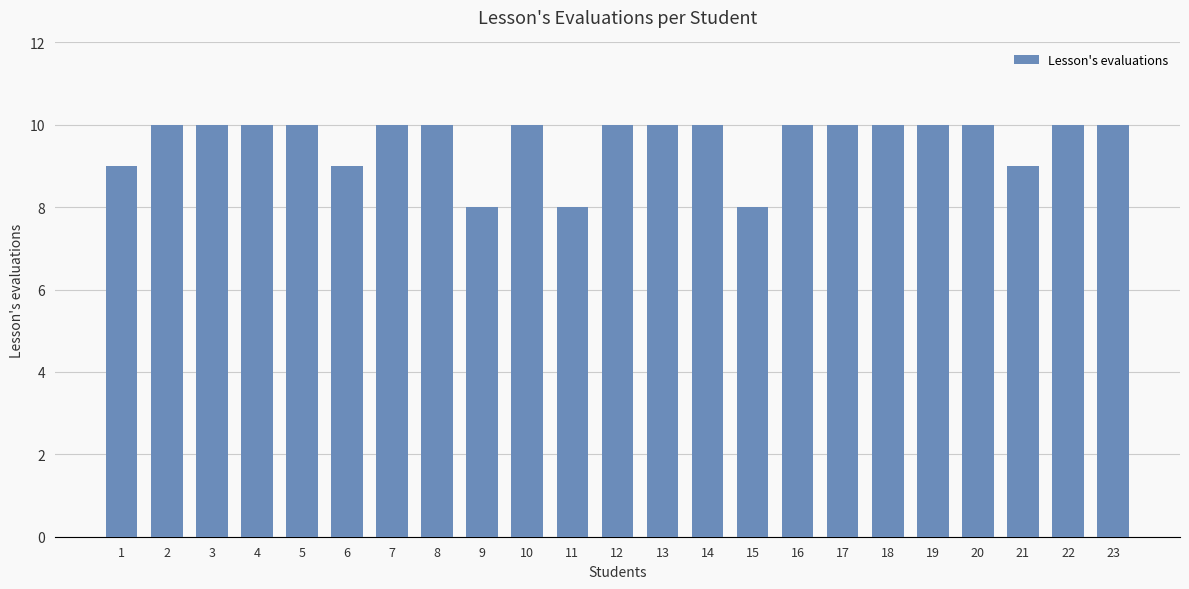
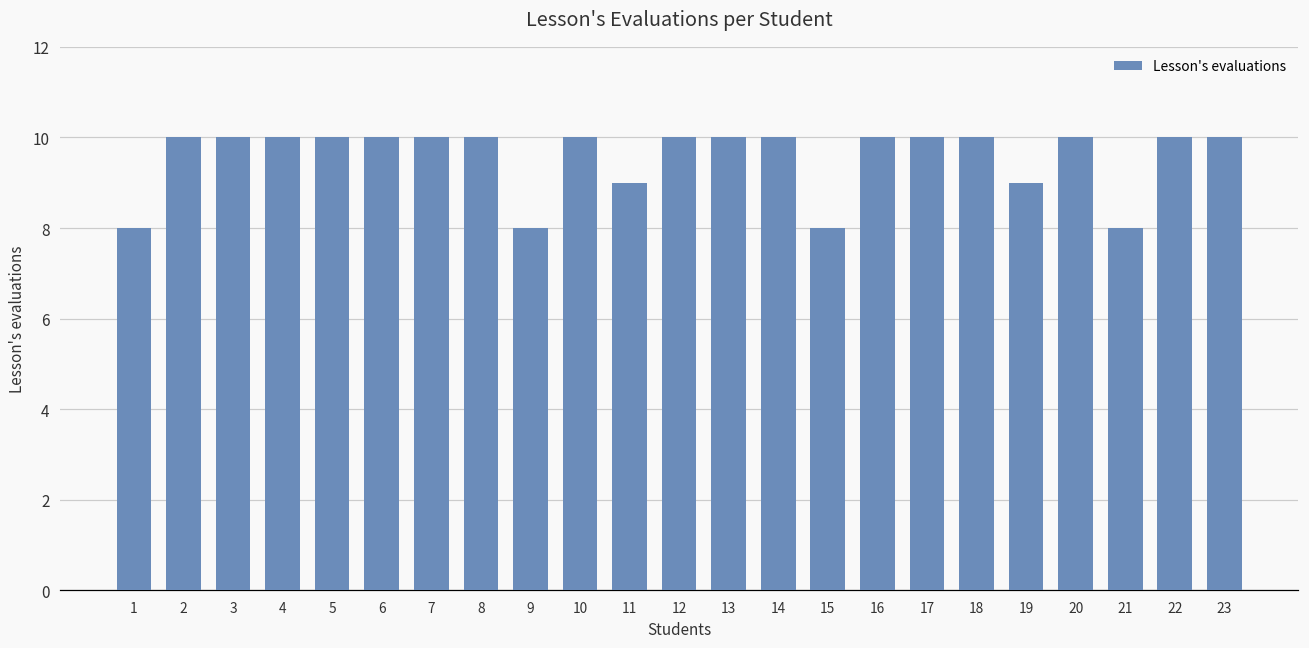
  {
-   "1": 9,
+   "1": 8,
    "2": 10,
    "3": 10,
    "4": 10,
    "5": 10,
-   "6": 9,
+   "6": 10,
    "7": 10,
    "8": 10,
    "9": 8,
    "10": 10,
-   "11": 8,
+   "11": 9,
    "12": 10,
    "13": 10,
    "14": 10,
    "15": 8,
    "16": 10,
    "17": 10,
    "18": 10,
-   "19": 10,
+   "19": 9,
    "20": 10,
-   "21": 9,
+   "21": 8,
    "22": 10,
    "23": 10
  }
